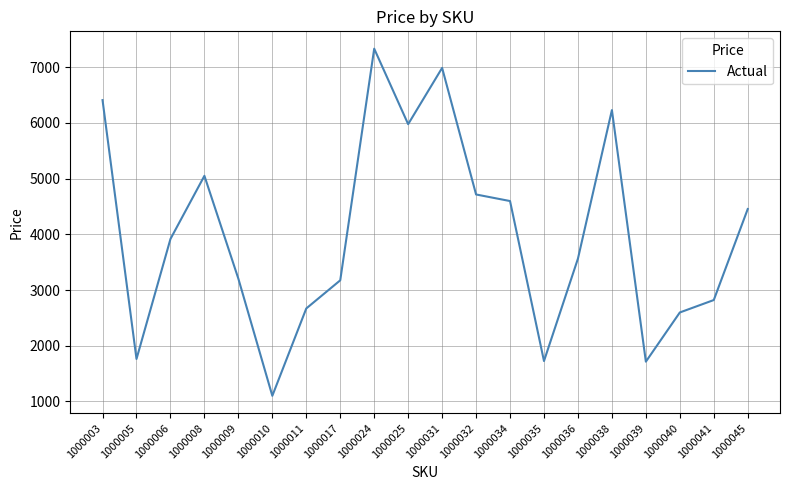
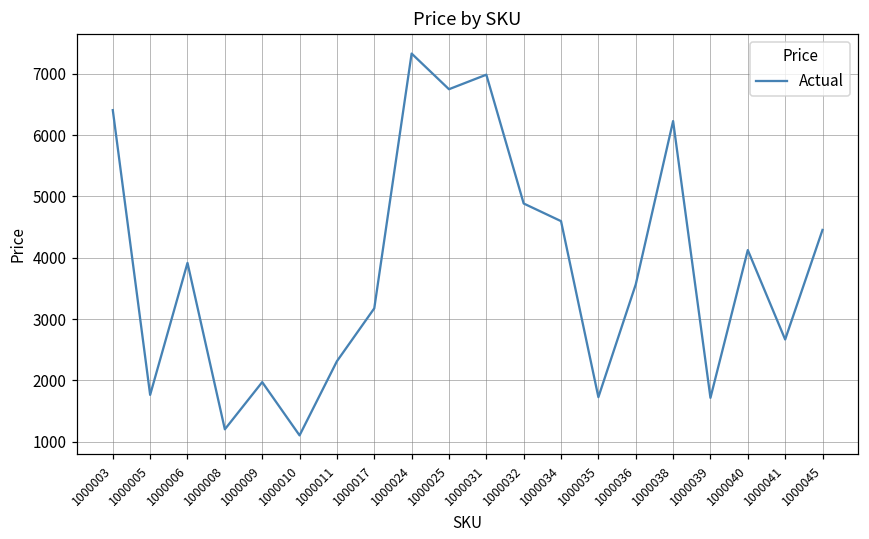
  {
    "1000003": 6400,
    "1000005": 1800,
    "1000006": 3900,
-   "1000008": 5100,
-   "1000009": 3200,
+   "1000008": 1200,
+   "1000009": 2000,
    "1000010": 1100,
-   "1000011": 2700,
+   "1000011": 2300,
    "1000017": 3200,
    "1000024": 7300,
-   "1000025": 6000,
+   "1000025": 6800,
    "1000031": 7000,
-   "1000032": 4700,
+   "1000032": 4900,
    "1000034": 4600,
    "1000035": 1700,
    "1000036": 3600,
    "1000038": 6200,
    "1000039": 1700,
-   "1000040": 2600,
-   "1000041": 2800,
+   "1000040": 4100,
+   "1000041": 2700,
    "1000045": 4500
  }
